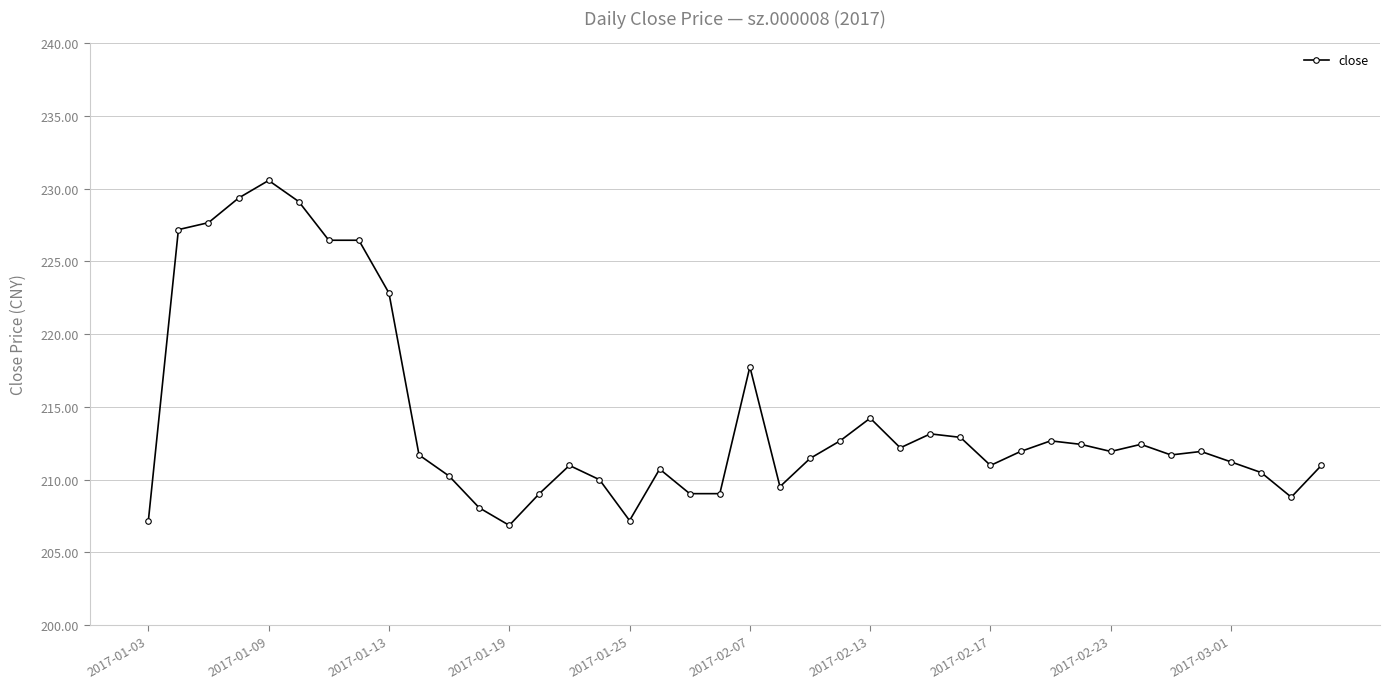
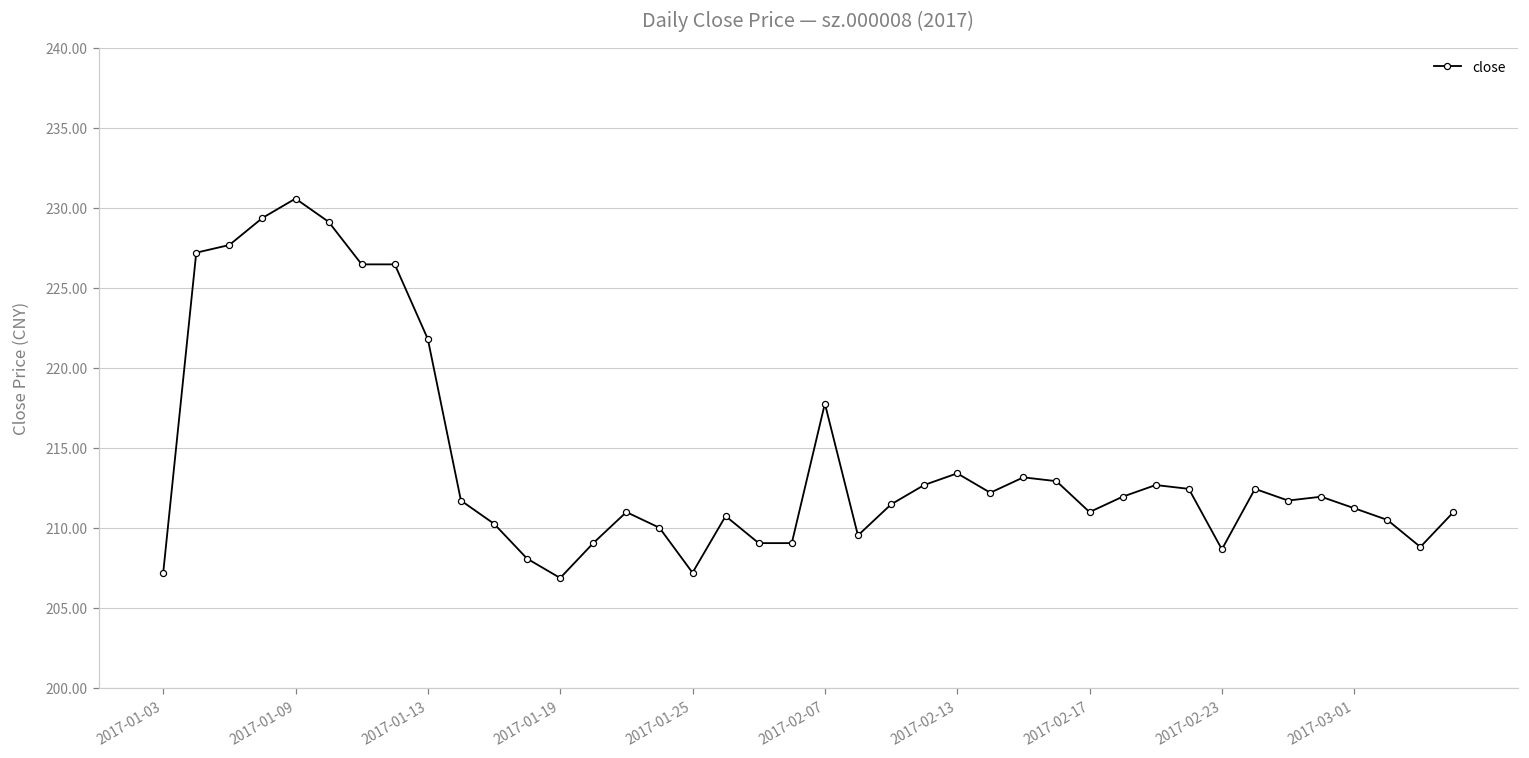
  {
    "2017-01-03": 207.2,
    "2017-01-09": 230.6,
-   "2017-01-13": 222.8,
+   "2017-01-13": 221.8,
    "2017-01-19": 206.9,
    "2017-01-25": 207.2,
    "2017-02-07": 217.8,
-   "2017-02-13": 214.2,
+   "2017-02-13": 213.4,
    "2017-02-17": 211.0,
-   "2017-02-23": 211.9,
+   "2017-02-23": 208.6,
    "2017-03-01": 211.2
  }
